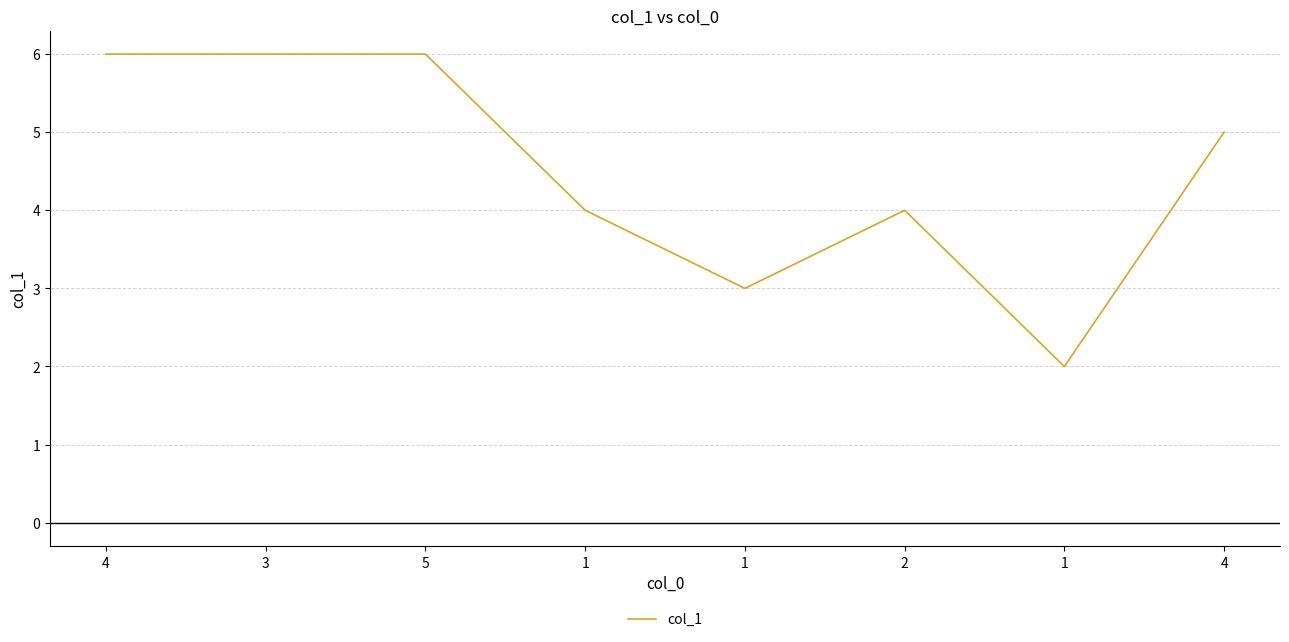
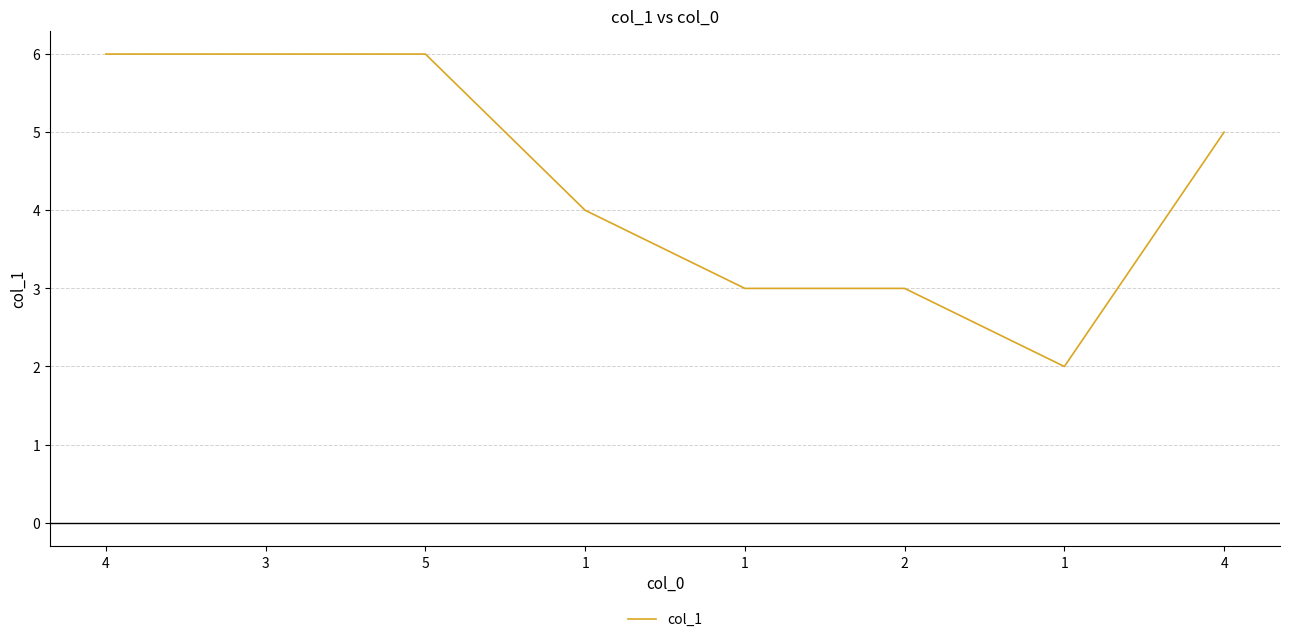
  {
    "3": 6,
    "5": 6,
-   "2": 4
+   "2": 3
  }
